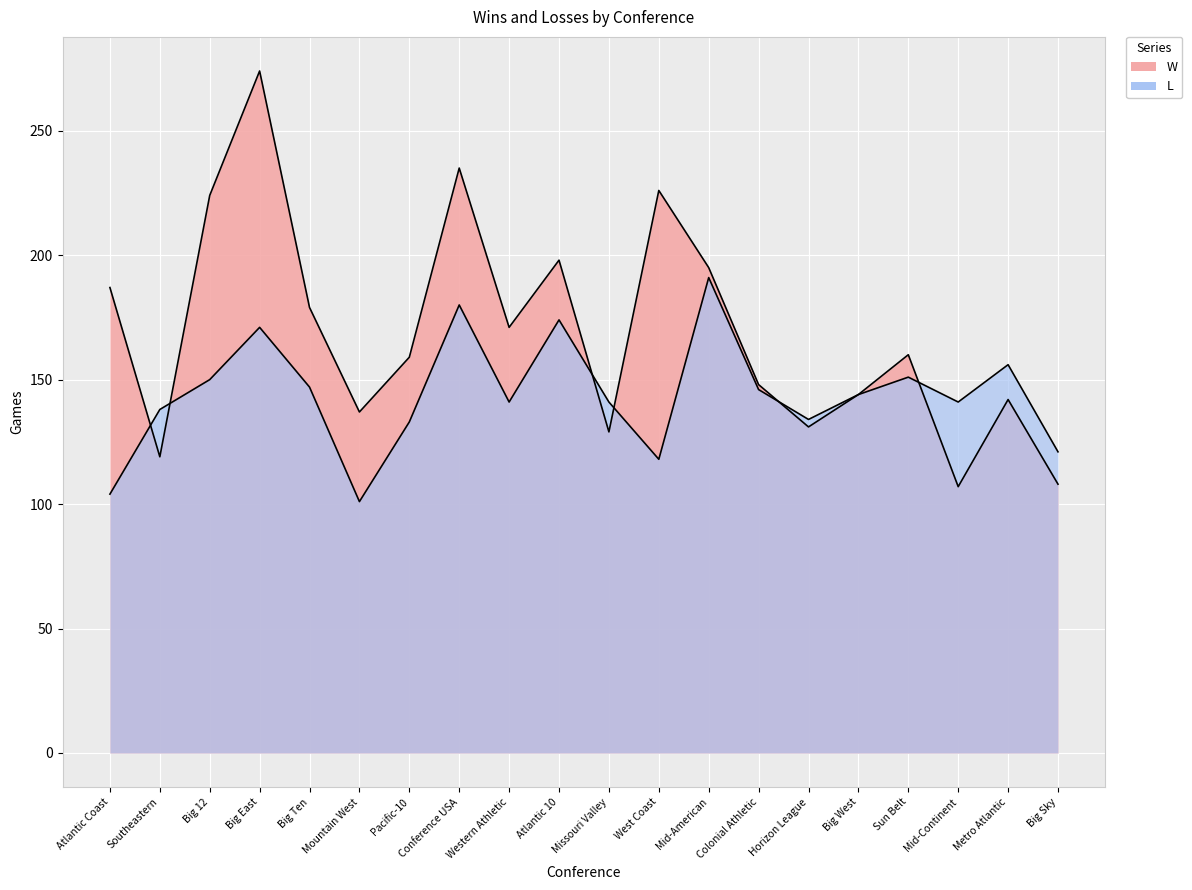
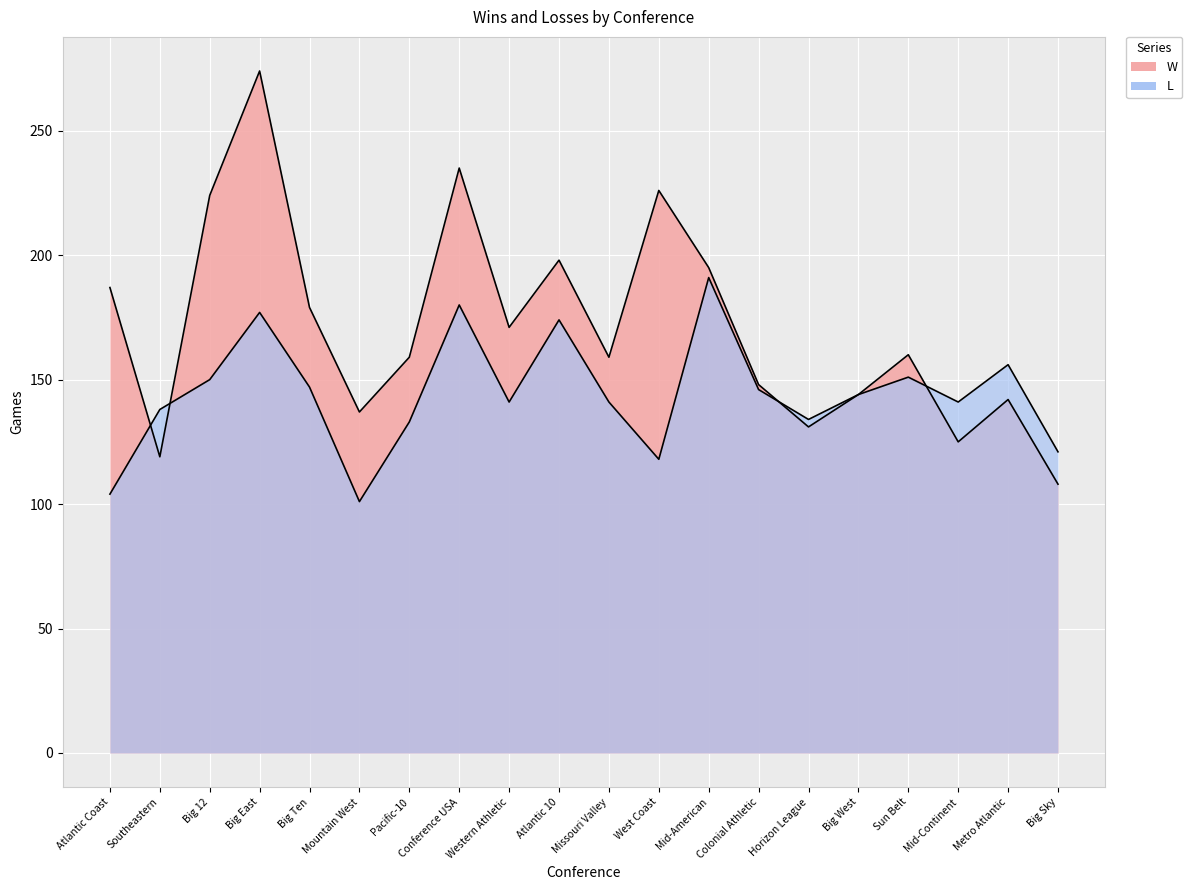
  {
    "W": {
      "Atlantic Coast": 187,
      "Southeastern": 119,
      "Big 12": 224,
      "Big East": 274,
      "Big Ten": 179,
      "Mountain West": 137,
      "Pacific-10": 159,
      "Conference USA": 235,
      "Western Athletic": 171,
      "Atlantic 10": 198,
-     "Missouri Valley": 129,
+     "Missouri Valley": 159,
      "West Coast": 226,
      "Mid-American": 195,
      "Colonial Athletic": 148,
      "Horizon League": 131,
      "Sun Belt": 160,
-     "Mid-Continent": 107,
+     "Mid-Continent": 125,
      "Metro Atlantic": 142,
      "Big Sky": 108
    },
    "L": {
      "Atlantic Coast": 104,
      "Southeastern": 138,
      "Big 12": 150,
-     "Big East": 171,
+     "Big East": 177,
      "Big Ten": 147,
      "Mountain West": 101,
      "Pacific-10": 133,
      "Conference USA": 180,
      "Western Athletic": 141,
      "Atlantic 10": 174,
      "Missouri Valley": 141,
      "West Coast": 118,
      "Mid-American": 191,
      "Colonial Athletic": 146,
      "Horizon League": 134,
      "Sun Belt": 151,
      "Mid-Continent": 141,
      "Metro Atlantic": 156,
      "Big Sky": 121
    }
  }
